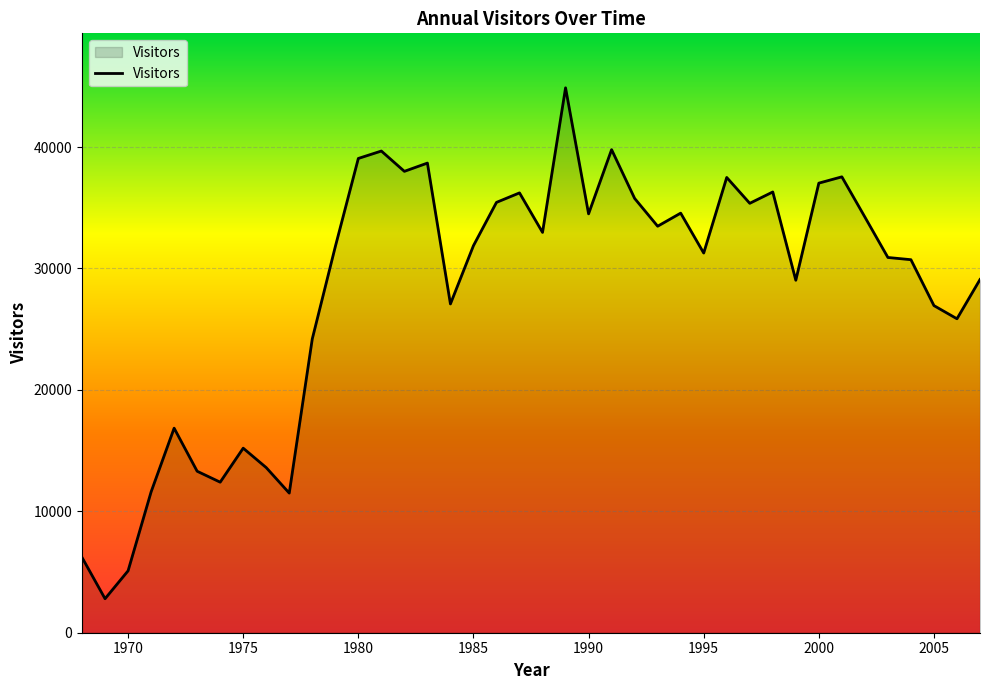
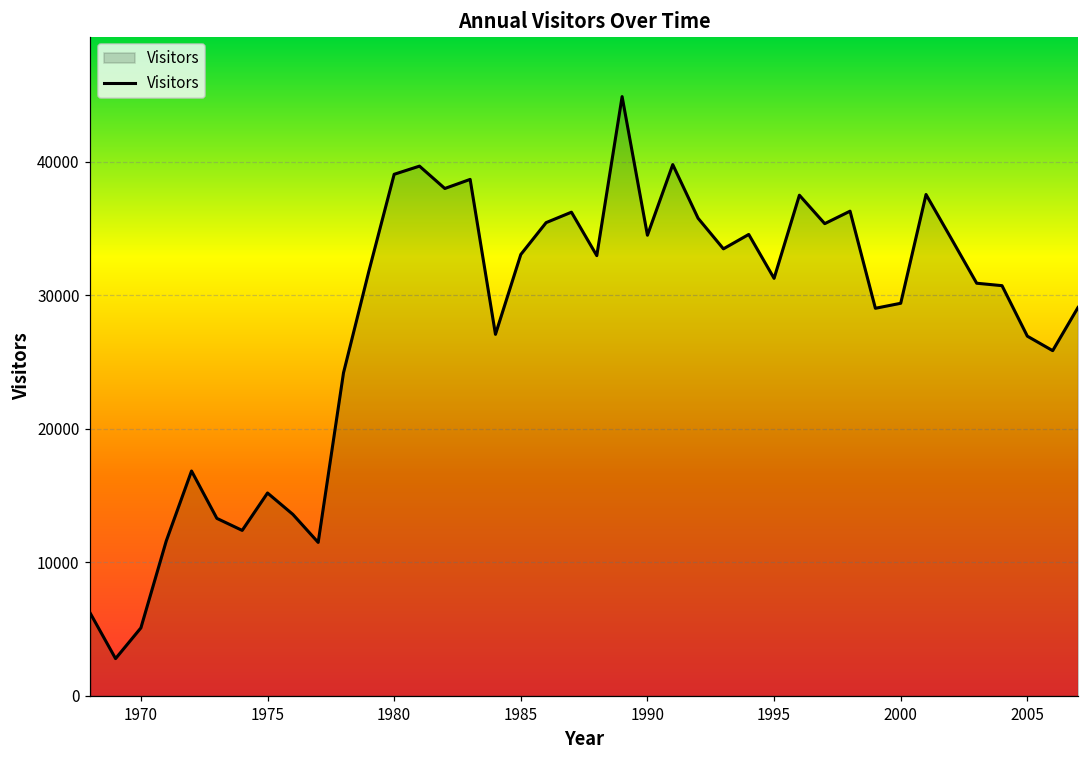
  {
    "1970": 5100,
    "1975": 15200,
    "1980": 39100,
-   "1985": 31900,
+   "1985": 33100,
    "1990": 34500,
    "1995": 31300,
-   "2000": 37000,
+   "2000": 29400,
    "2005": 26900
  }
